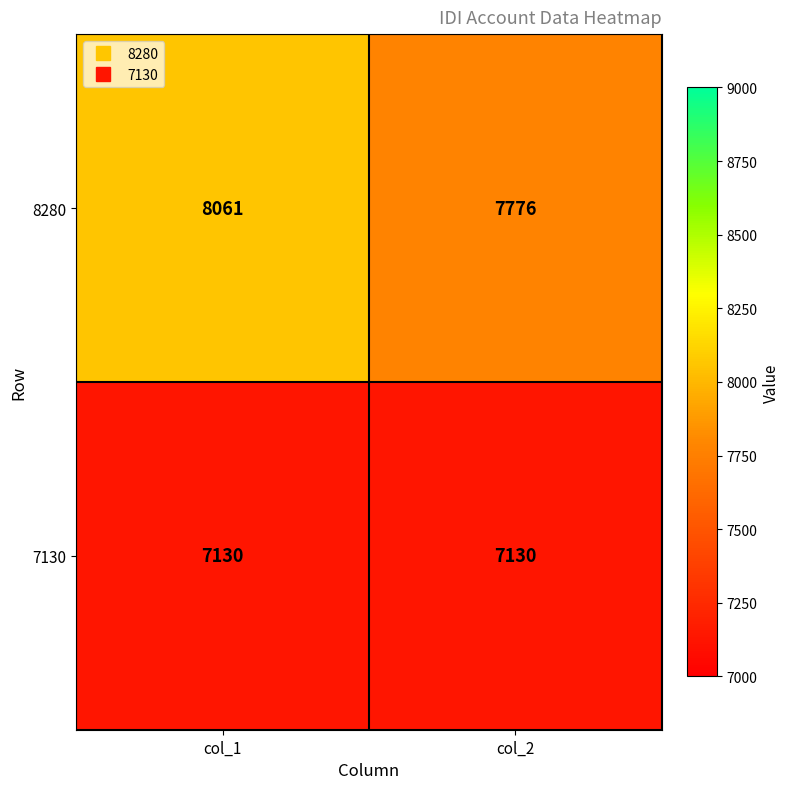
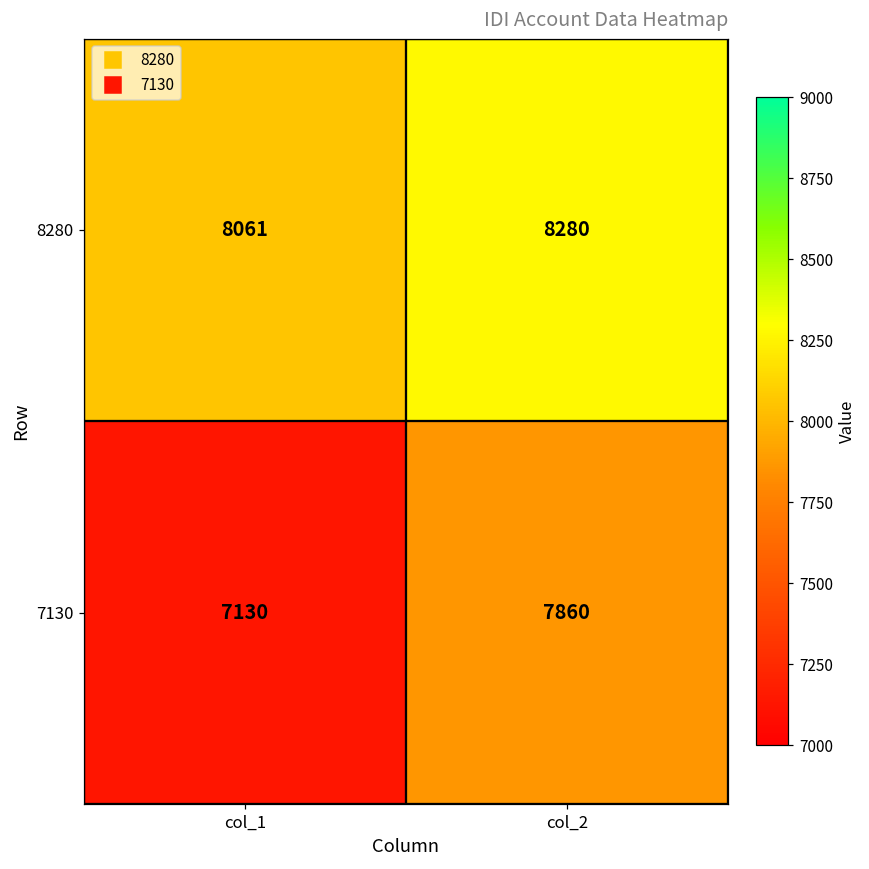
  {
    "8280": {
      "col_1": 8061,
-     "col_2": 7776
+     "col_2": 8280
    },
    "7130": {
      "col_1": 7130,
-     "col_2": 7130
+     "col_2": 7860
    }
  }
